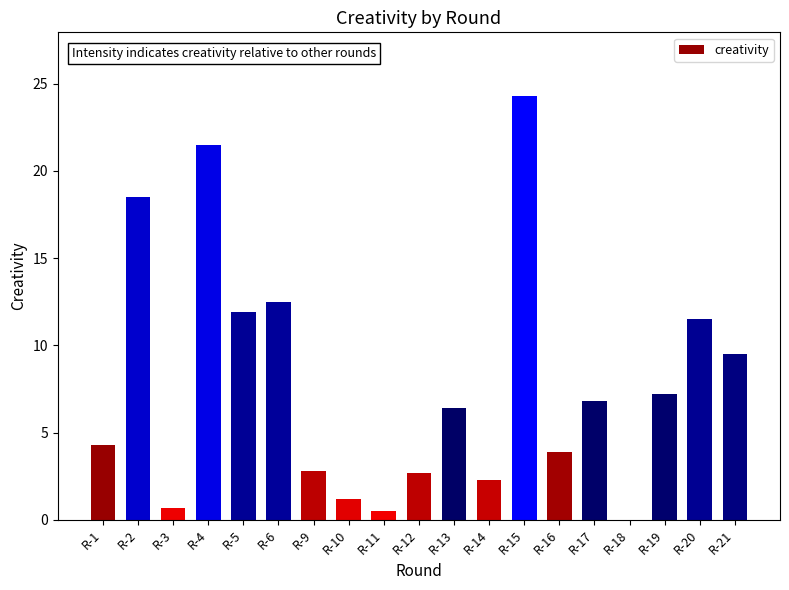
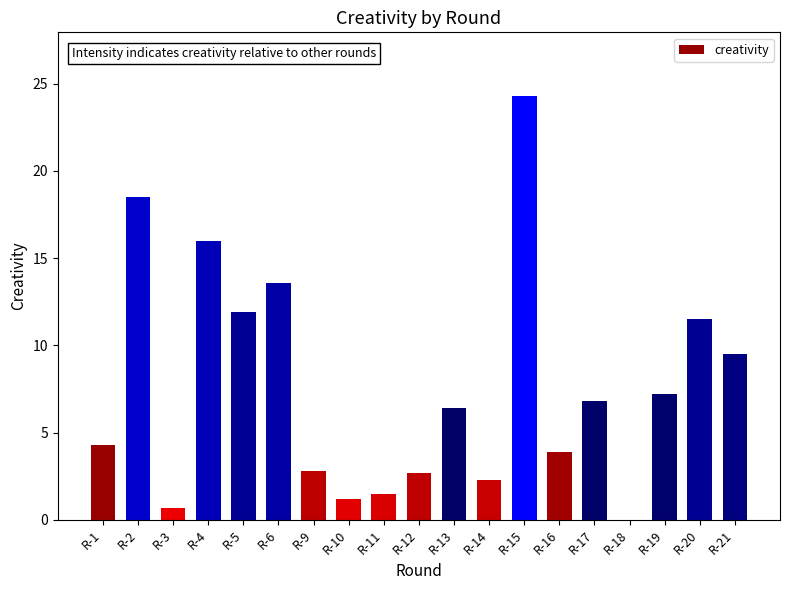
  {
    "R-1": 4.3,
    "R-2": 18.5,
    "R-3": 0.7,
-   "R-4": 21.5,
+   "R-4": 16.0,
    "R-5": 11.9,
-   "R-6": 12.5,
+   "R-6": 13.6,
    "R-9": 2.8,
    "R-10": 1.2,
-   "R-11": 0.5,
+   "R-11": 1.5,
    "R-12": 2.7,
    "R-13": 6.4,
    "R-14": 2.3,
    "R-15": 24.3,
    "R-16": 3.9,
    "R-17": 6.8,
    "R-18": 0.0,
    "R-19": 7.2,
    "R-20": 11.5,
    "R-21": 9.5
  }
